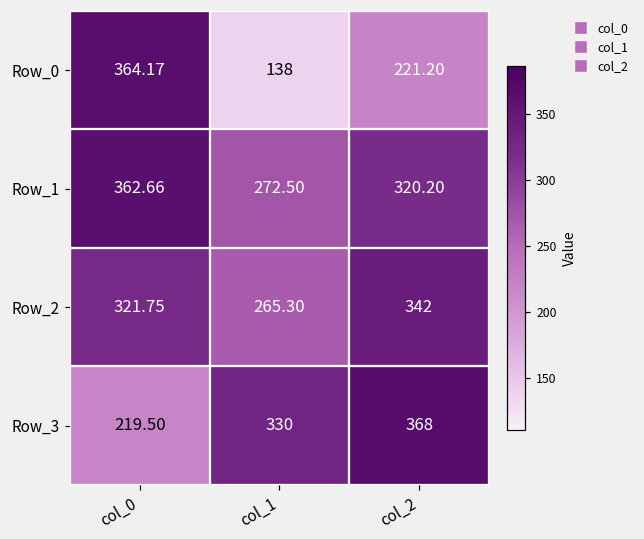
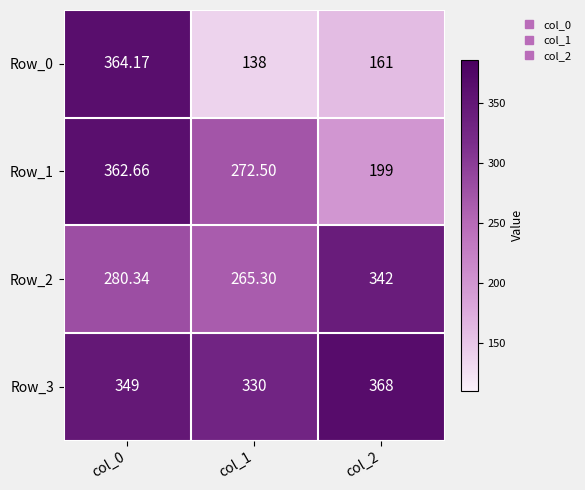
  {
    "Row_0": {
      "col_0": 364.17,
      "col_1": 138,
-     "col_2": 221.20
+     "col_2": 161
    },
    "Row_1": {
      "col_0": 362.66,
      "col_1": 272.50,
-     "col_2": 320.20
+     "col_2": 199
    },
    "Row_2": {
-     "col_0": 321.75,
+     "col_0": 280.34,
      "col_1": 265.30,
      "col_2": 342
    },
    "Row_3": {
-     "col_0": 219.50,
+     "col_0": 349,
      "col_1": 330,
      "col_2": 368
    }
  }
